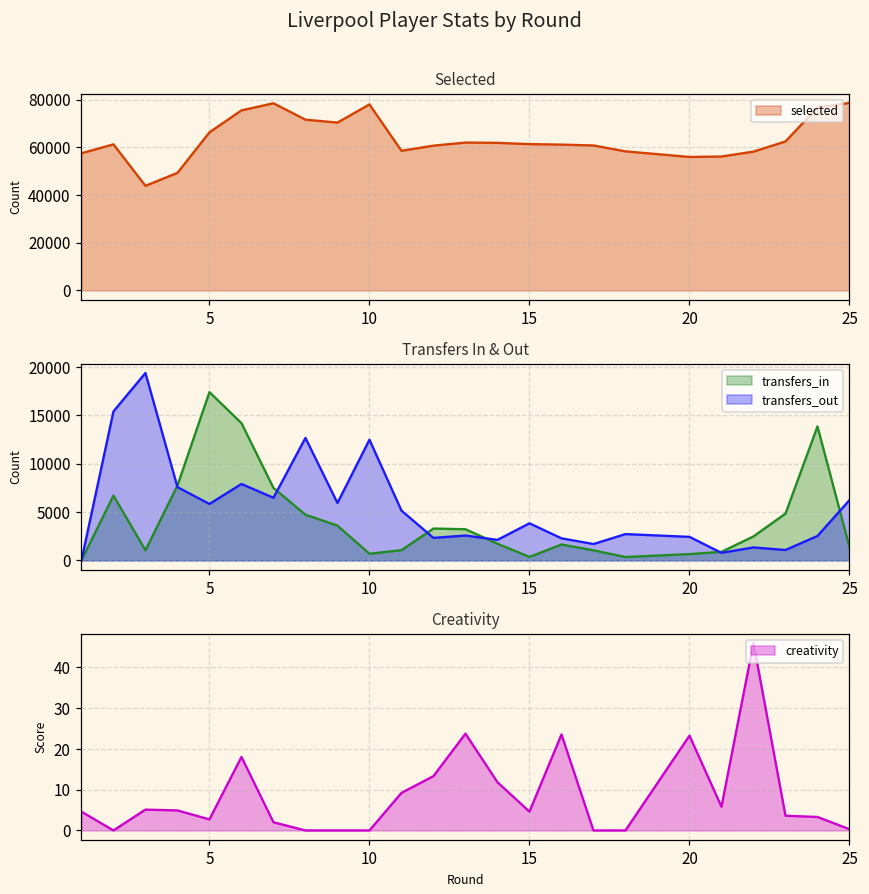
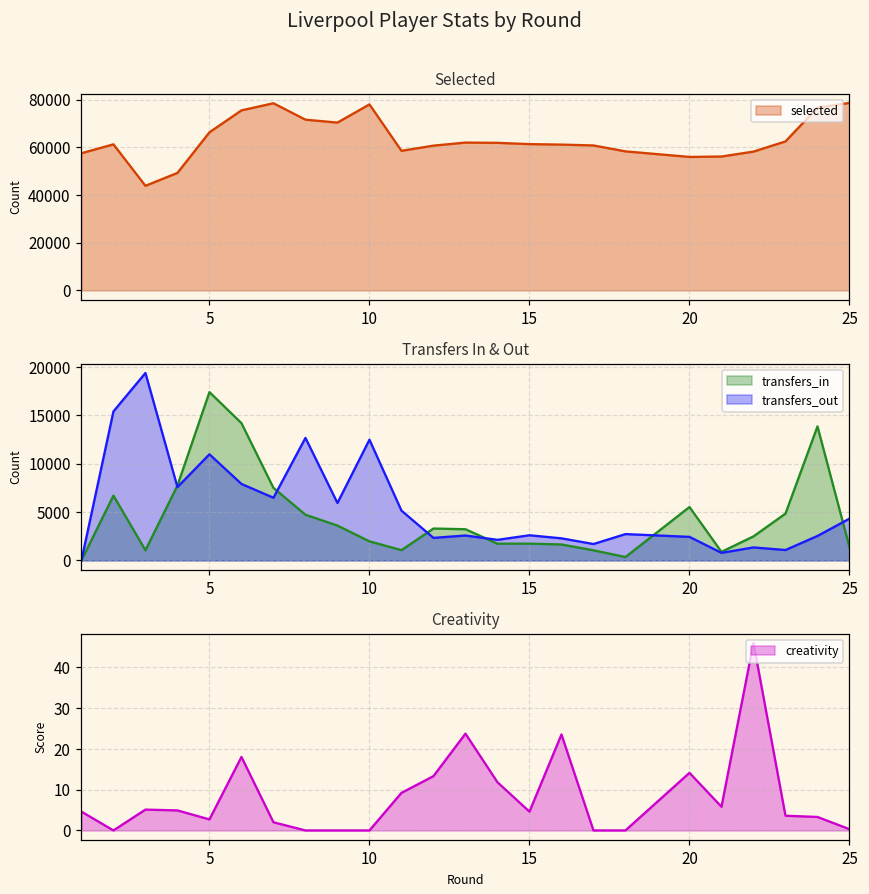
  {
    "Selected": {
      "5": 66000,
      "10": 78000,
      "15": 61000,
      "20": 56000,
      "25": 79000
    },
    "Transfers In & Out": {
      "transfers_in": {
        "5": 17000,
-       "10": 1000,
-       "15": 0,
-       "20": 1000,
+       "10": 2000,
+       "15": 2000,
+       "20": 6000,
        "25": 1000
      },
      "transfers_out": {
-       "5": 6000,
+       "5": 11000,
        "10": 12000,
-       "15": 4000,
+       "15": 3000,
        "20": 2000,
-       "25": 6000
+       "25": 4000
      }
    },
    "Creativity": {
      "5": 3,
      "10": 0,
      "15": 5,
-     "20": 23,
+     "20": 14,
      "25": 0
    }
  }
